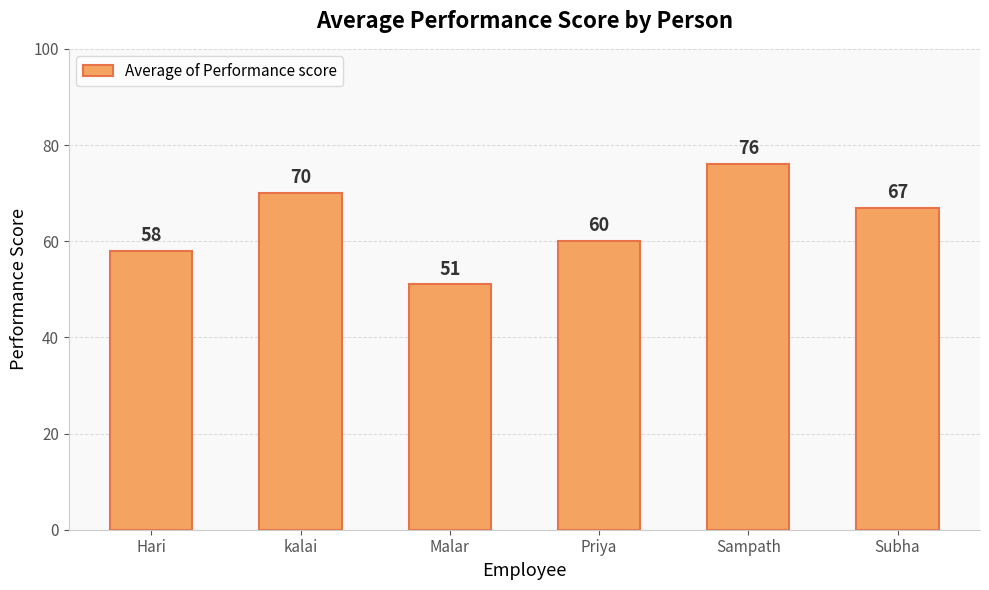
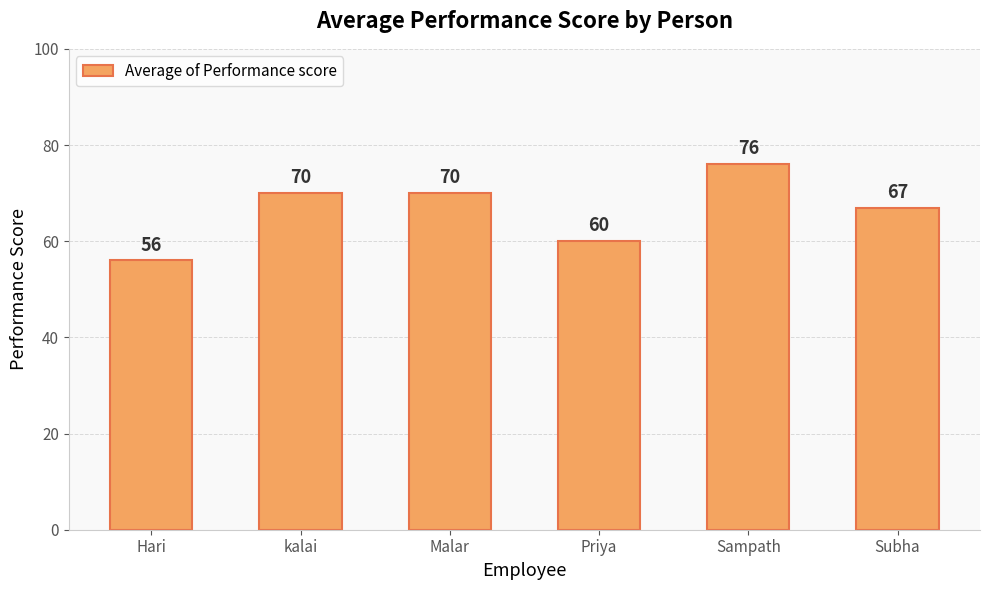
  {
-   "Hari": 58,
+   "Hari": 56,
    "kalai": 70,
-   "Malar": 51,
+   "Malar": 70,
    "Priya": 60,
    "Sampath": 76,
    "Subha": 67
  }
